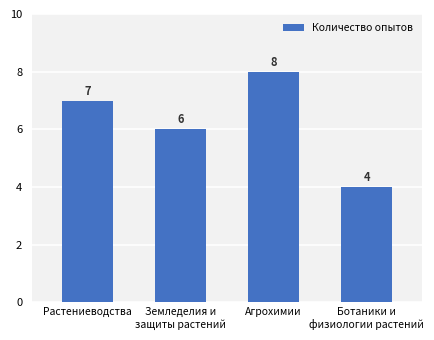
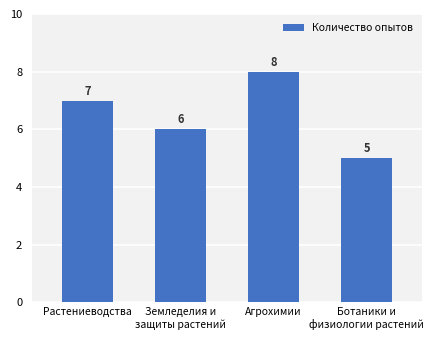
  {
    "Растениеводства": 7,
    "Земледелия и защиты растений": 6,
    "Агрохимии": 8,
-   "Ботаники и физиологии растений": 4
+   "Ботаники и физиологии растений": 5
  }
